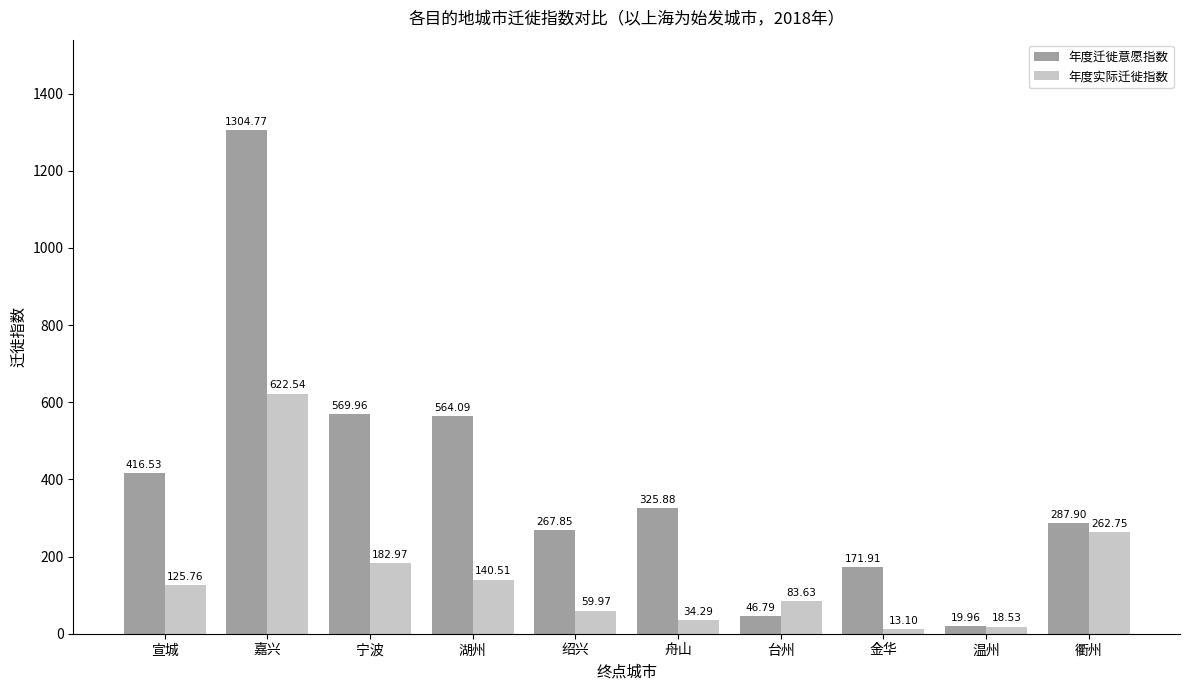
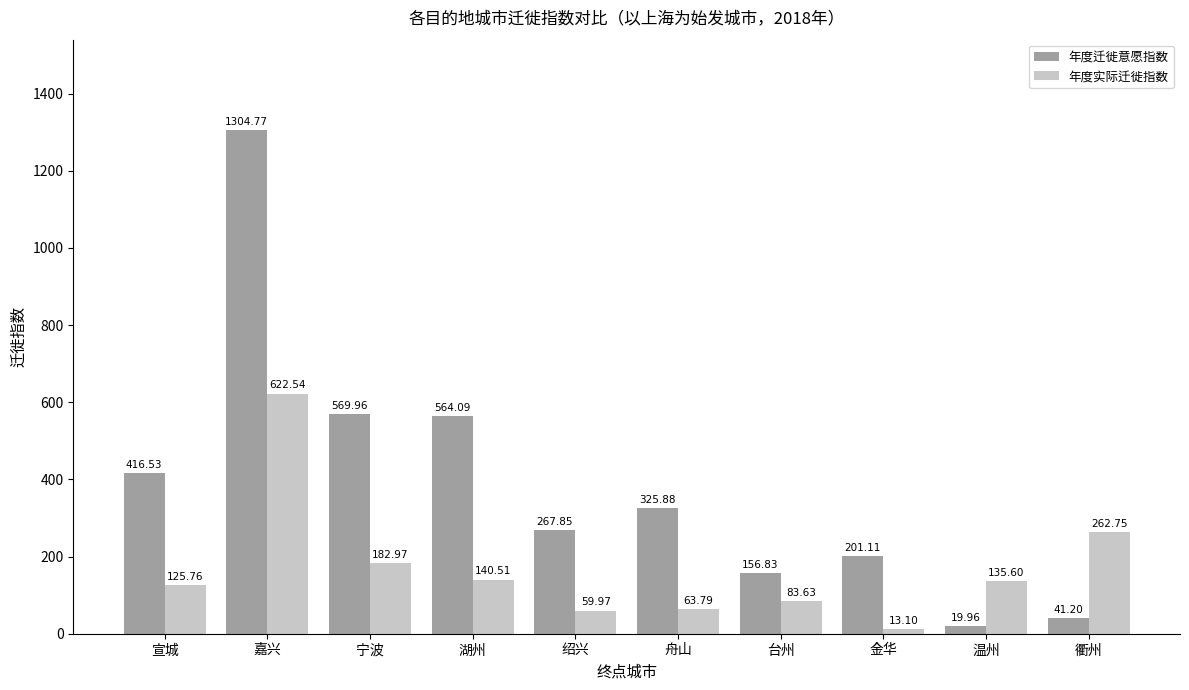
  {
    "年度迁徙意愿指数": {
      "宣城": 416.53,
      "嘉兴": 1304.77,
      "宁波": 569.96,
      "湖州": 564.09,
      "绍兴": 267.85,
      "舟山": 325.88,
-     "台州": 46.79,
-     "金华": 171.91,
+     "台州": 156.83,
+     "金华": 201.11,
      "温州": 19.96,
-     "衢州": 287.90
+     "衢州": 41.20
    },
    "年度实际迁徙指数": {
      "宣城": 125.76,
      "嘉兴": 622.54,
      "宁波": 182.97,
      "湖州": 140.51,
      "绍兴": 59.97,
-     "舟山": 34.29,
+     "舟山": 63.79,
      "台州": 83.63,
      "金华": 13.10,
-     "温州": 18.53,
+     "温州": 135.60,
      "衢州": 262.75
    }
  }
